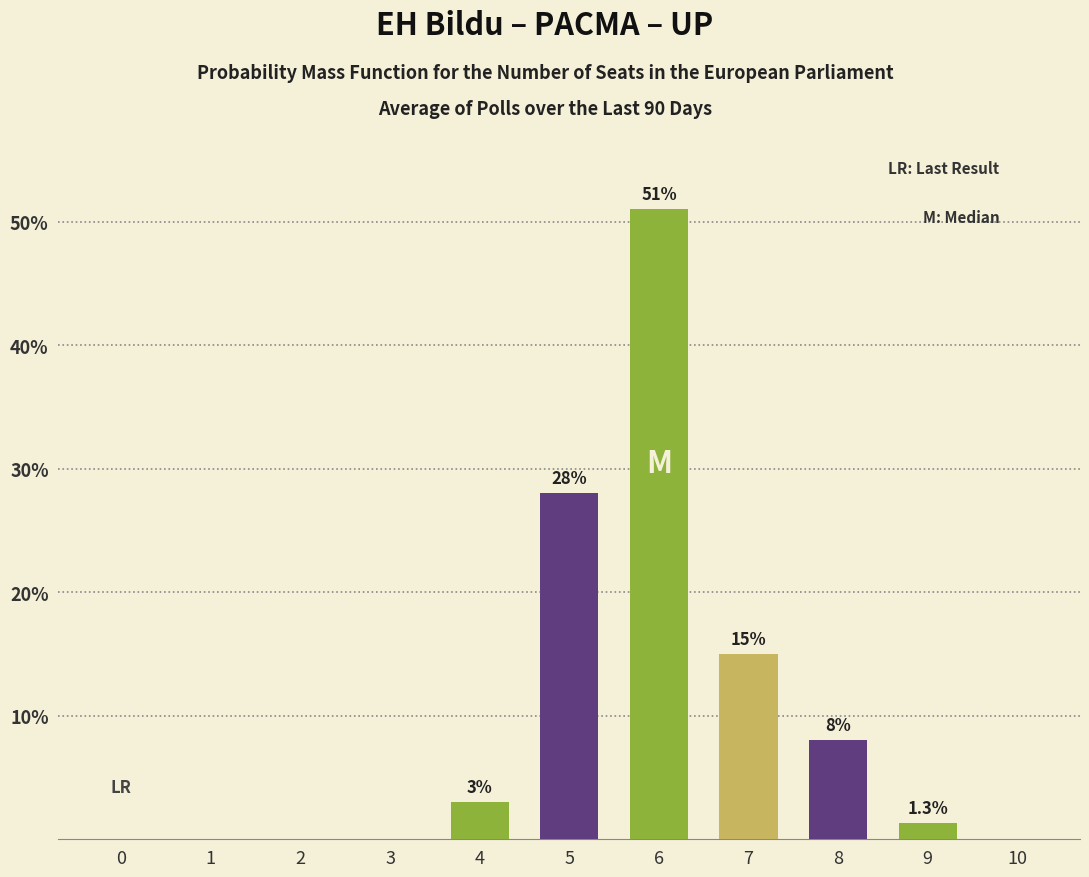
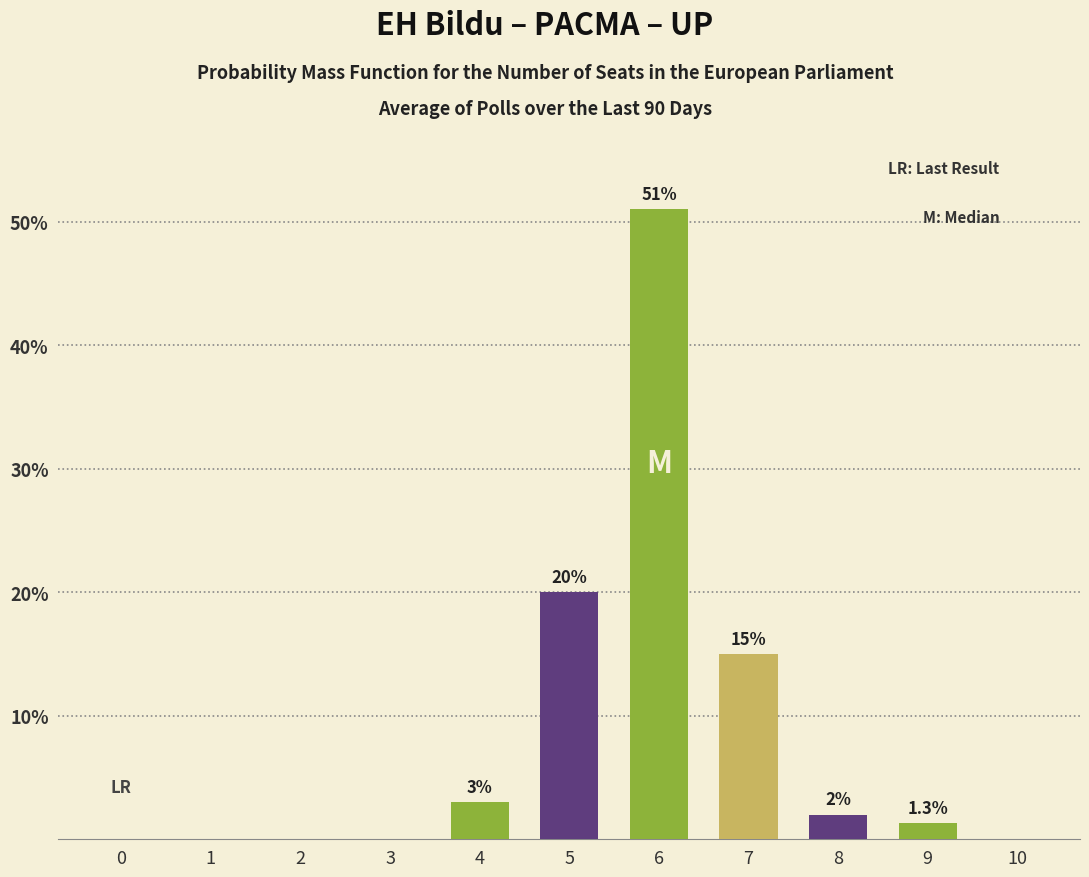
  {
    "4": "3%",
-   "5": "28%",
+   "5": "20%",
    "6": "51%",
    "7": "15%",
-   "8": "8%",
+   "8": "2%",
    "9": "1.3%"
  }
